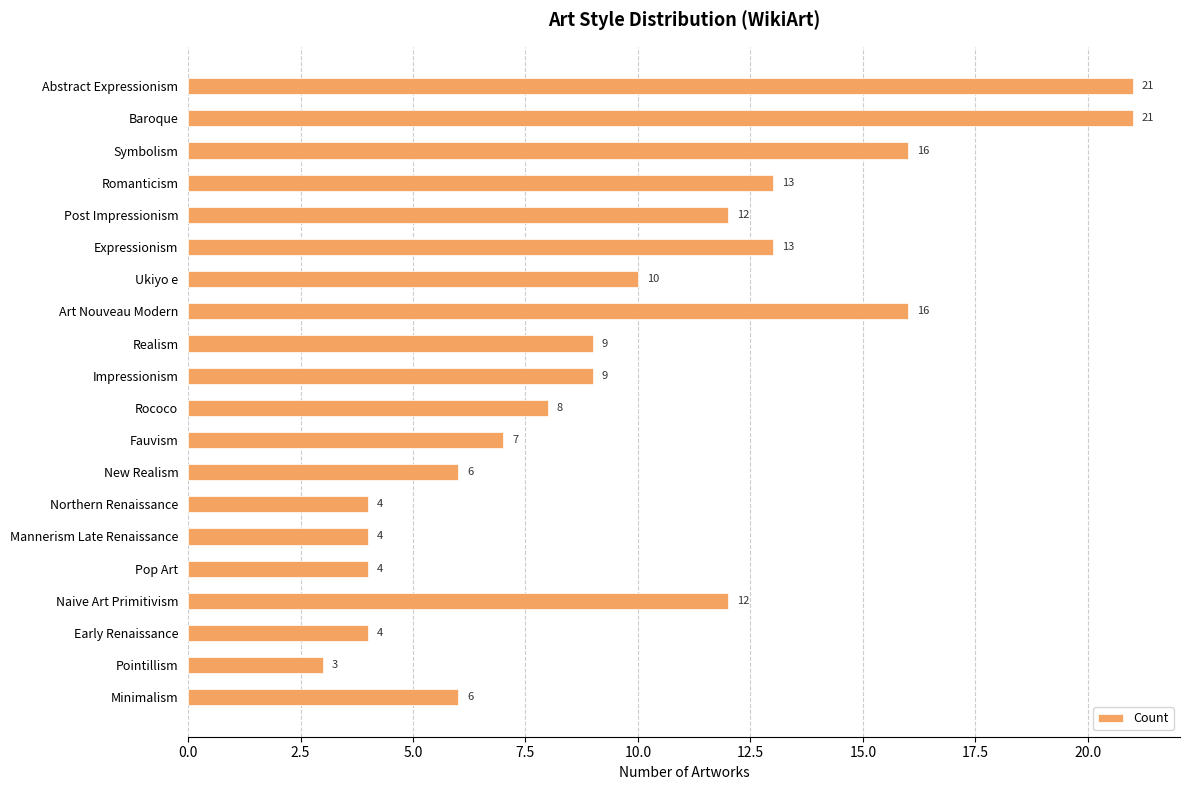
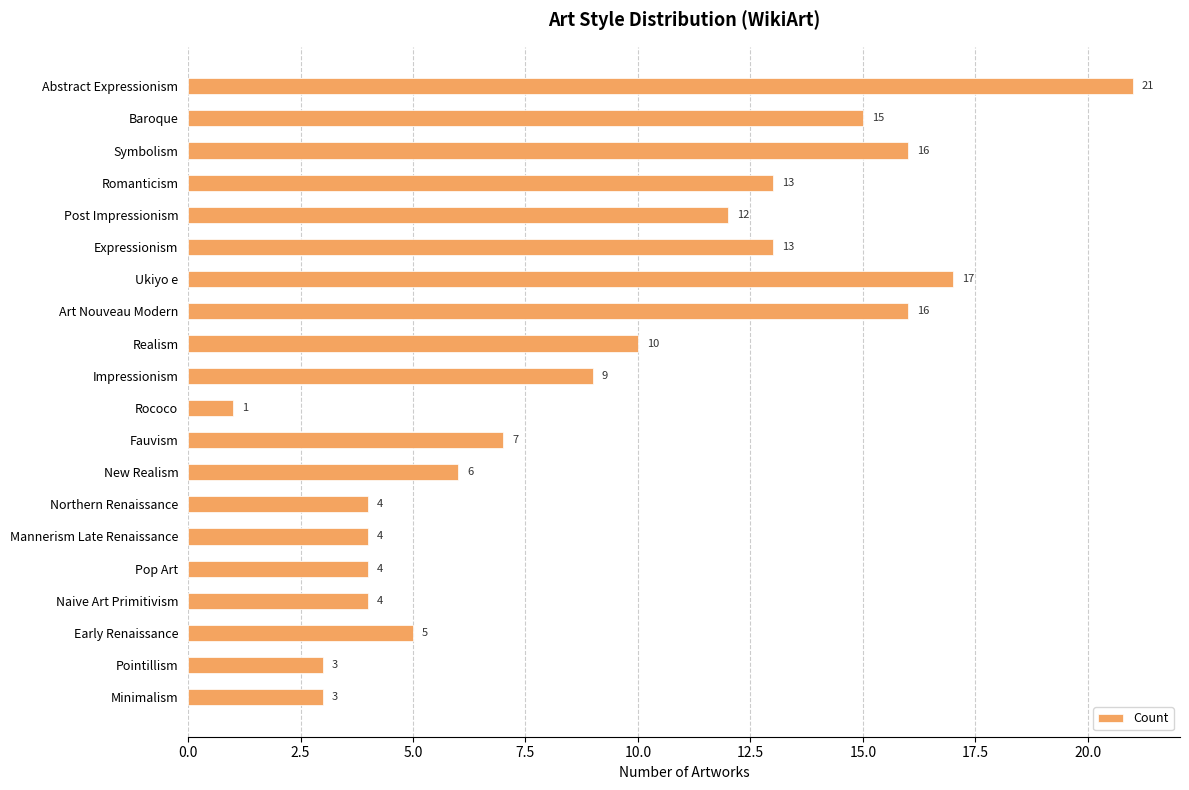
  {
    "Abstract Expressionism": 21,
-   "Baroque": 21,
+   "Baroque": 15,
    "Symbolism": 16,
    "Romanticism": 13,
    "Post Impressionism": 12,
    "Expressionism": 13,
-   "Ukiyo e": 10,
+   "Ukiyo e": 17,
    "Art Nouveau Modern": 16,
-   "Realism": 9,
+   "Realism": 10,
    "Impressionism": 9,
-   "Rococo": 8,
+   "Rococo": 1,
    "Fauvism": 7,
    "New Realism": 6,
    "Northern Renaissance": 4,
    "Mannerism Late Renaissance": 4,
    "Pop Art": 4,
-   "Naive Art Primitivism": 12,
-   "Early Renaissance": 4,
+   "Naive Art Primitivism": 4,
+   "Early Renaissance": 5,
    "Pointillism": 3,
-   "Minimalism": 6
+   "Minimalism": 3
  }
